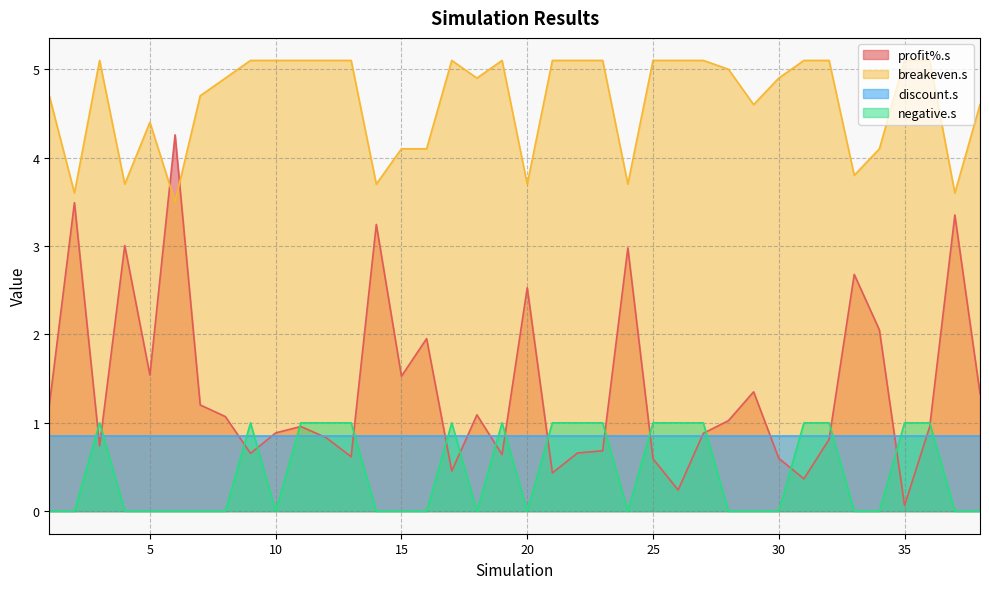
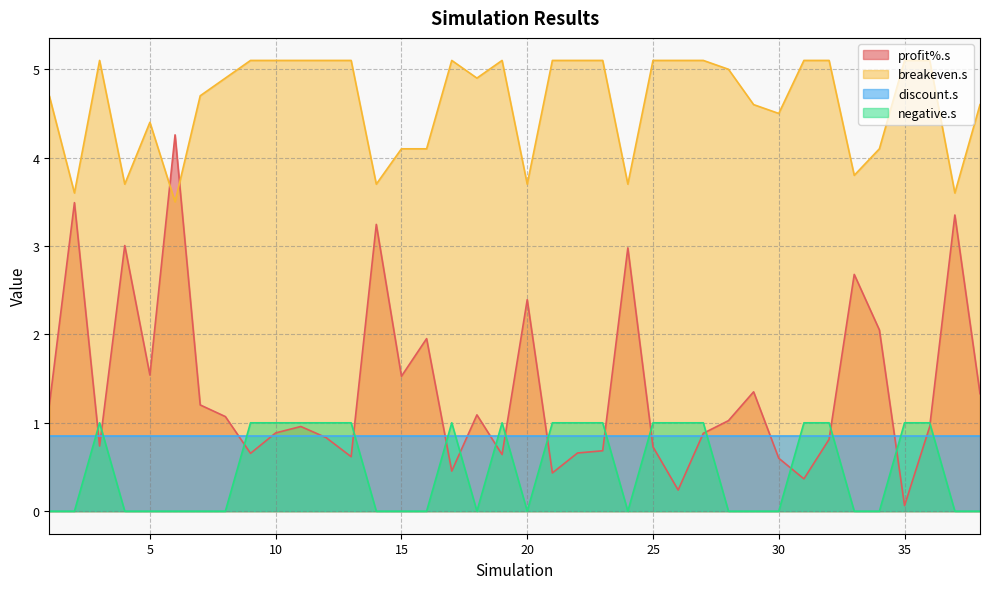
  {
    "profit%.s": {
      "5": 1.5,
      "10": 0.9,
      "15": 1.5,
-     "20": 2.5,
-     "25": 0.6,
+     "20": 2.4,
+     "25": 0.7,
      "30": 0.6,
      "35": 0.1
    },
    "breakeven.s": {
      "5": 4.4,
      "10": 5.1,
      "15": 4.1,
      "20": 3.7,
      "25": 5.1,
-     "30": 4.9
+     "30": 4.5
    },
    "discount.s": {
      "5": 0.9,
      "10": 0.9,
      "15": 0.9,
      "20": 0.9,
      "25": 0.9,
      "30": 0.9,
      "35": 0.9
    },
    "negative.s": {
      "5": 0,
-     "10": 0,
+     "10": 1,
      "15": 0,
      "20": 0,
      "25": 1,
      "30": 0,
      "35": 1
    }
  }
